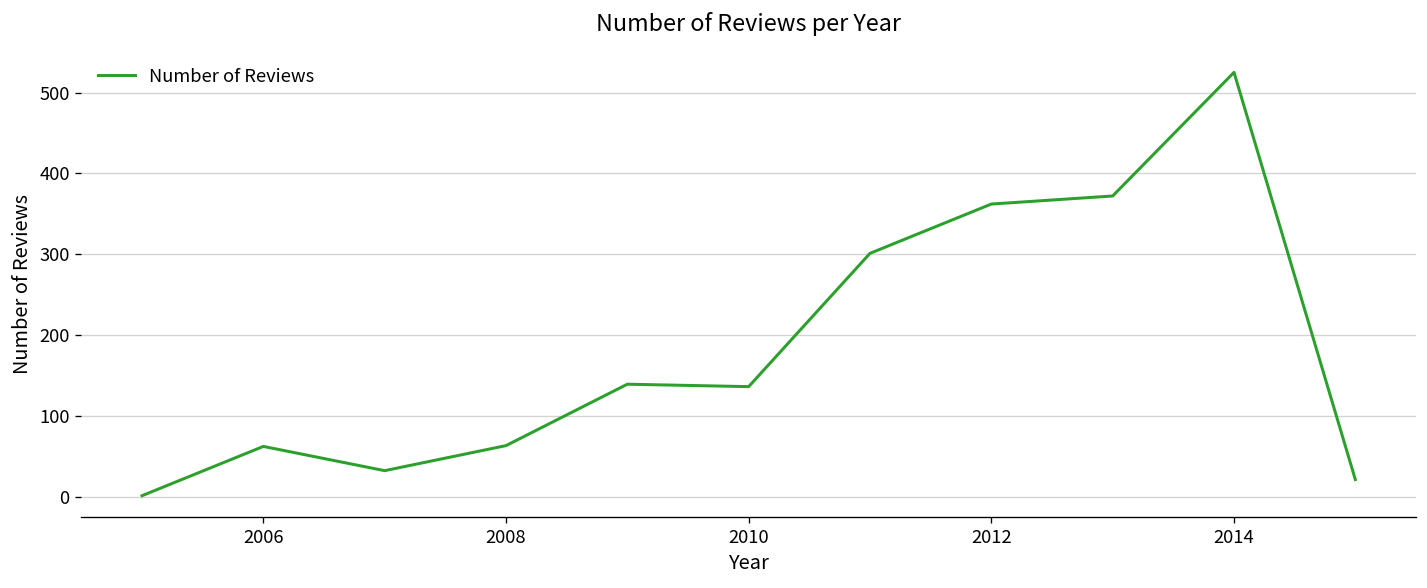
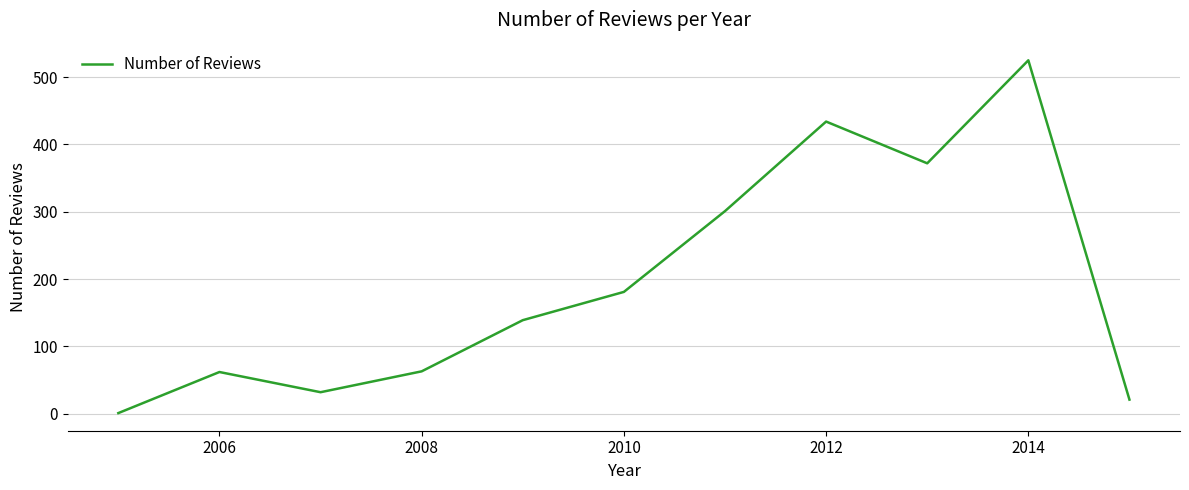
  {
    "2006": 60,
    "2008": 60,
-   "2010": 140,
-   "2012": 360,
+   "2010": 180,
+   "2012": 430,
    "2014": 530
  }
